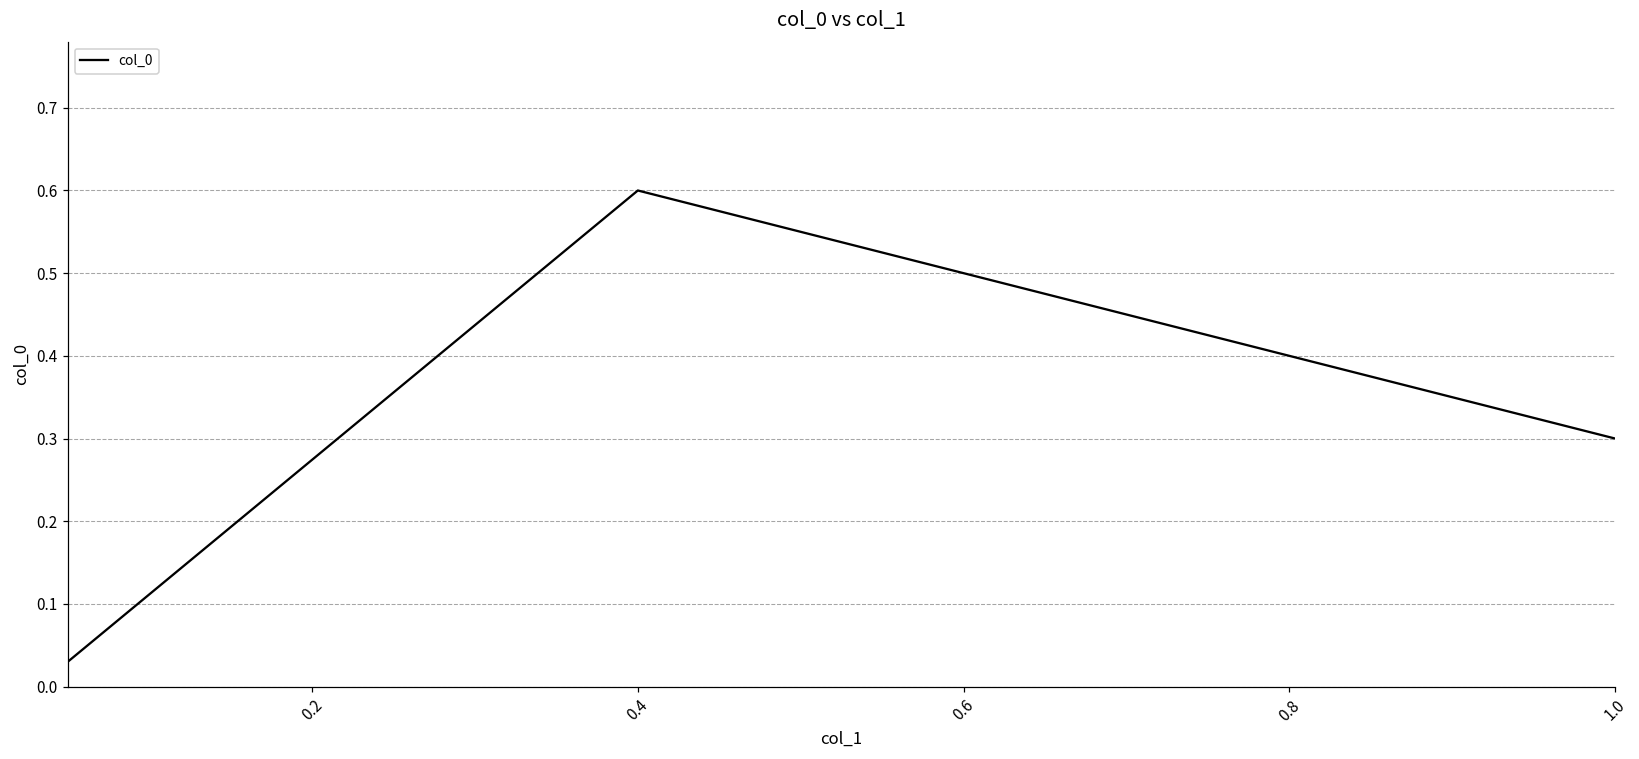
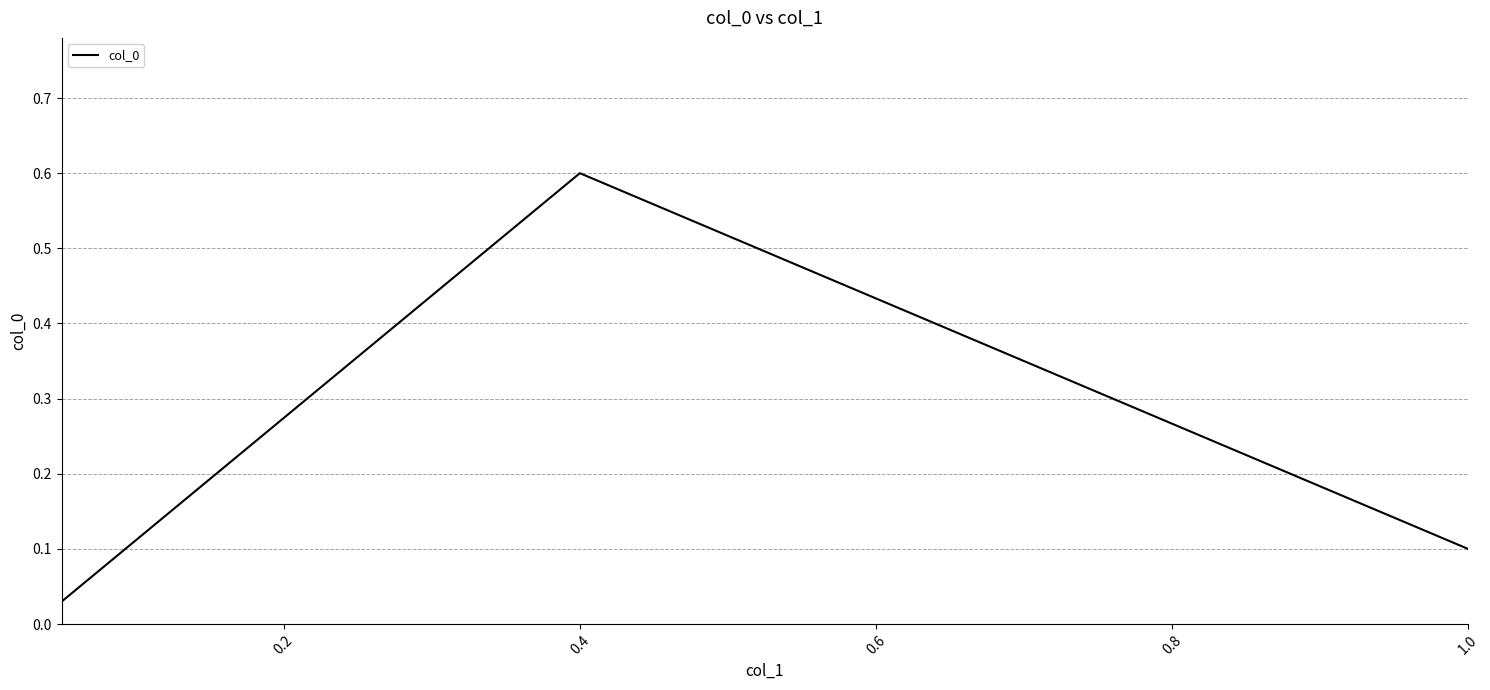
  {
    "0.4": 0.6,
-   "1.0": 0.3
+   "1.0": 0.1
  }
